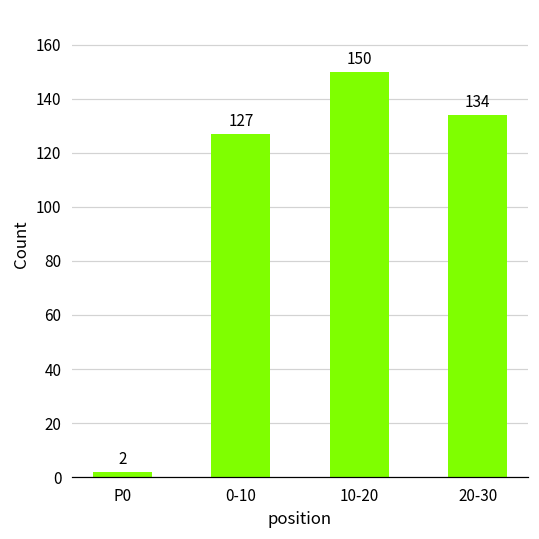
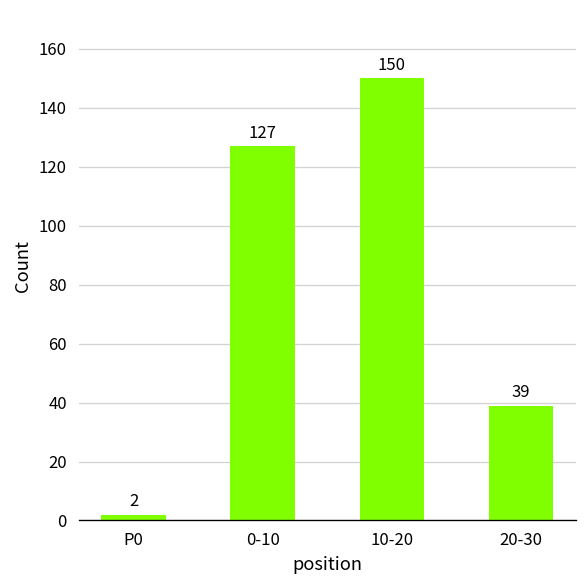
  {
    "P0": 2,
    "0-10": 127,
    "10-20": 150,
-   "20-30": 134
+   "20-30": 39
  }
